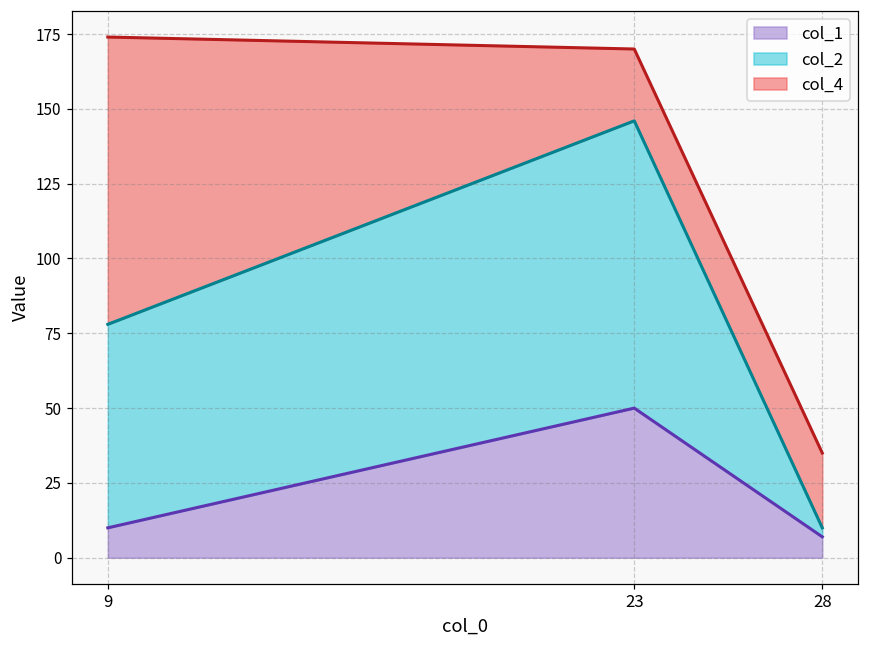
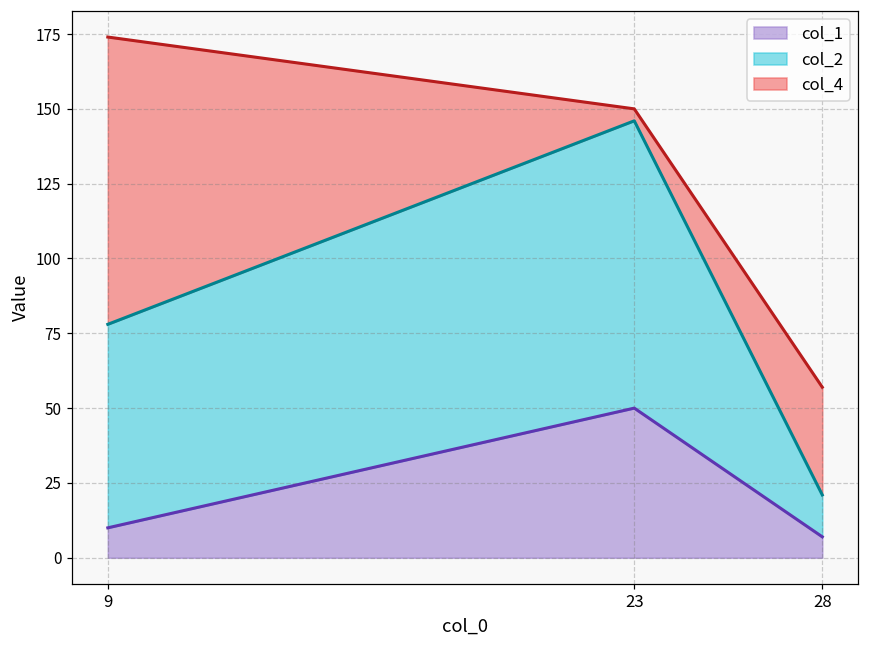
  {
    "col_1": {
      "9": 10,
      "23": 50,
      "28": 7
    },
    "col_2": {
      "9": 68,
      "23": 96,
-     "28": 3
+     "28": 14
    },
    "col_4": {
      "9": 96,
-     "23": 24,
-     "28": 25
+     "23": 4,
+     "28": 36
    }
  }
